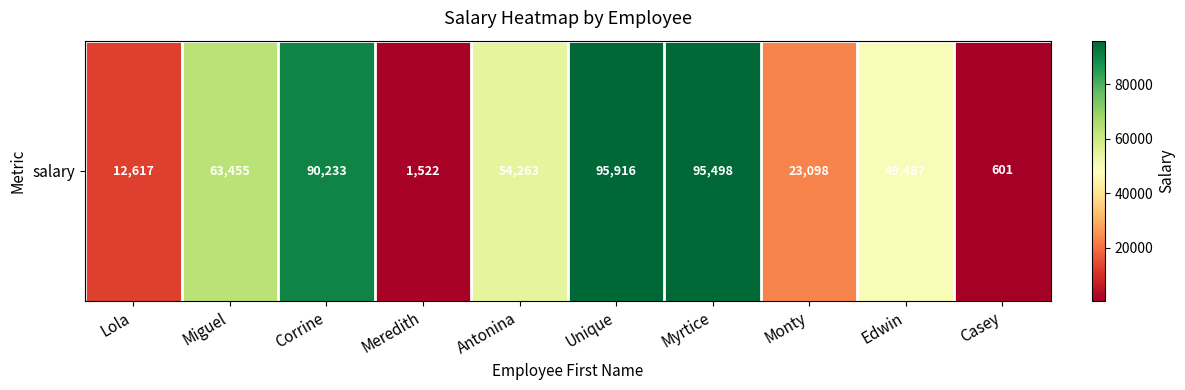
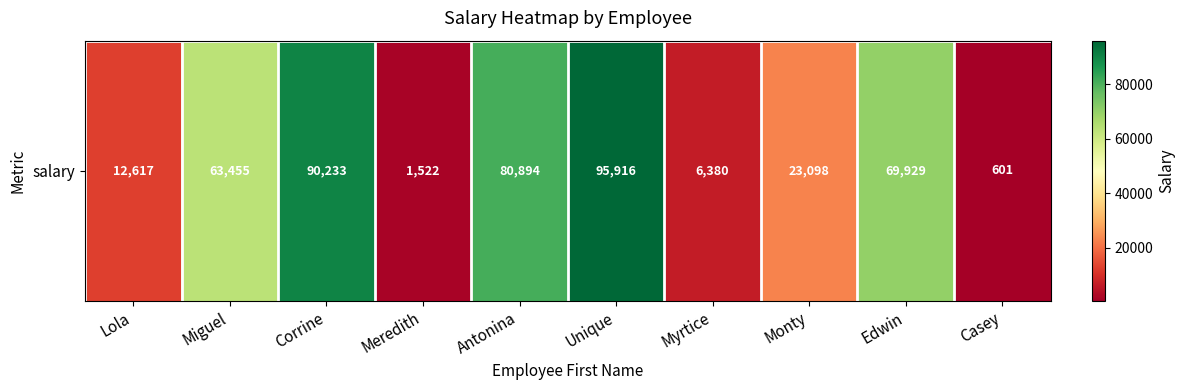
  {
    "salary": {
      "Lola": "12,617",
      "Miguel": "63,455",
      "Corrine": "90,233",
      "Meredith": "1,522",
-     "Antonina": "54,263",
+     "Antonina": "80,894",
      "Unique": "95,916",
-     "Myrtice": "95,498",
+     "Myrtice": "6,380",
      "Monty": "23,098",
-     "Edwin": "49,487",
+     "Edwin": "69,929",
      "Casey": "601"
    }
  }
